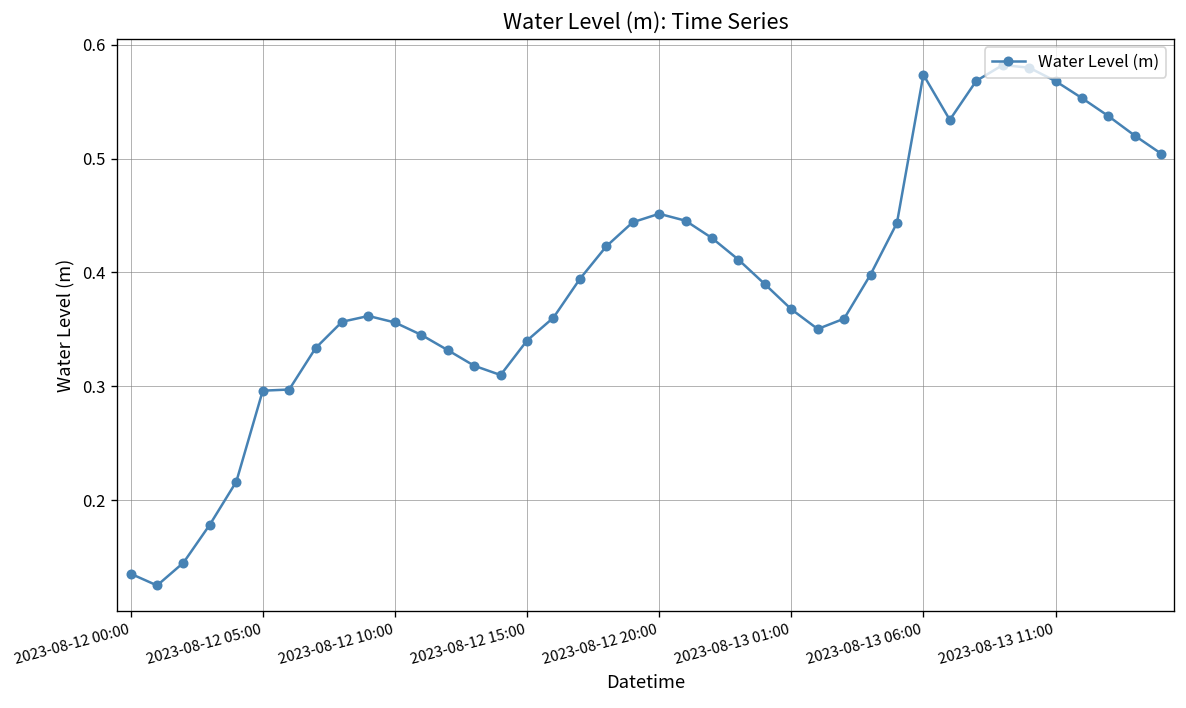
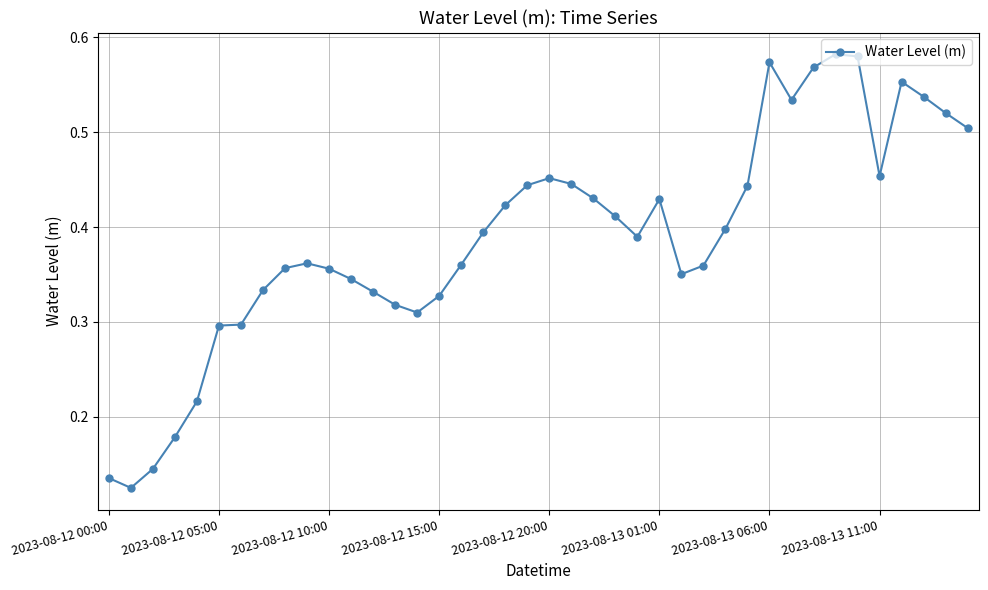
  {
    "2023-08-12 00:00": 0.14,
    "2023-08-12 05:00": 0.30,
    "2023-08-12 10:00": 0.36,
-   "2023-08-12 15:00": 0.34,
+   "2023-08-12 15:00": 0.33,
    "2023-08-12 20:00": 0.45,
-   "2023-08-13 01:00": 0.37,
+   "2023-08-13 01:00": 0.43,
    "2023-08-13 06:00": 0.57,
-   "2023-08-13 11:00": 0.57
+   "2023-08-13 11:00": 0.45
  }
